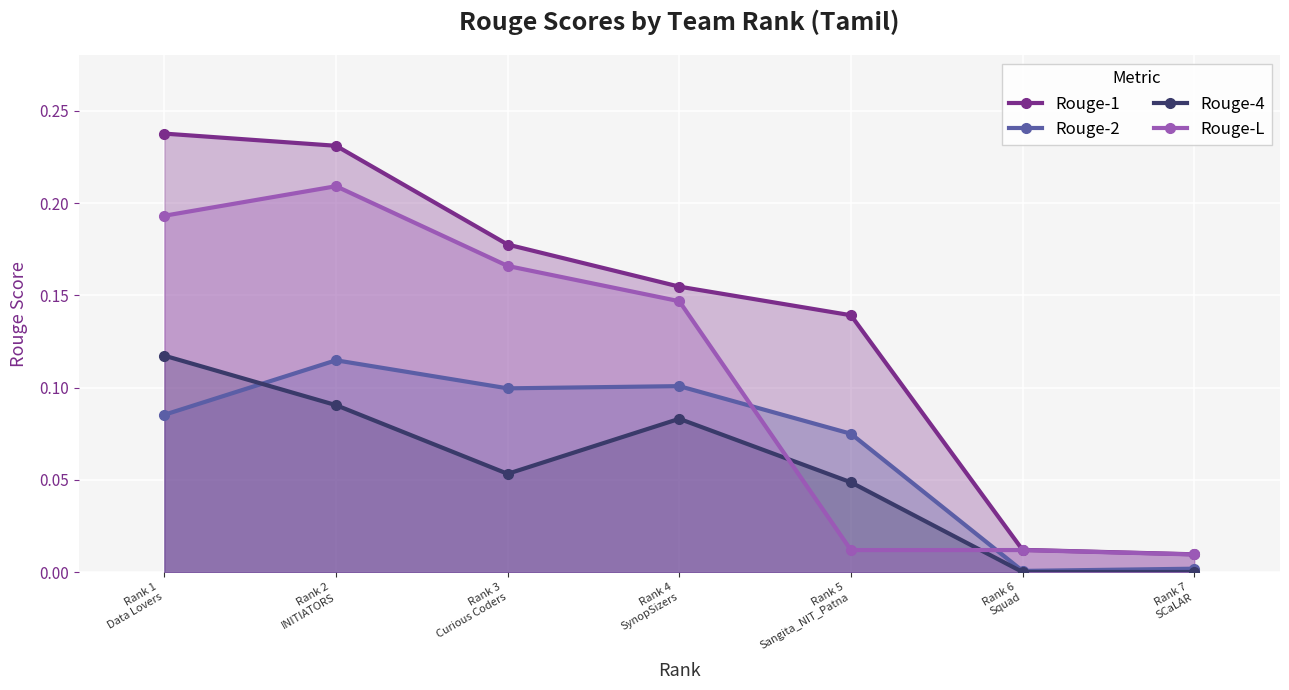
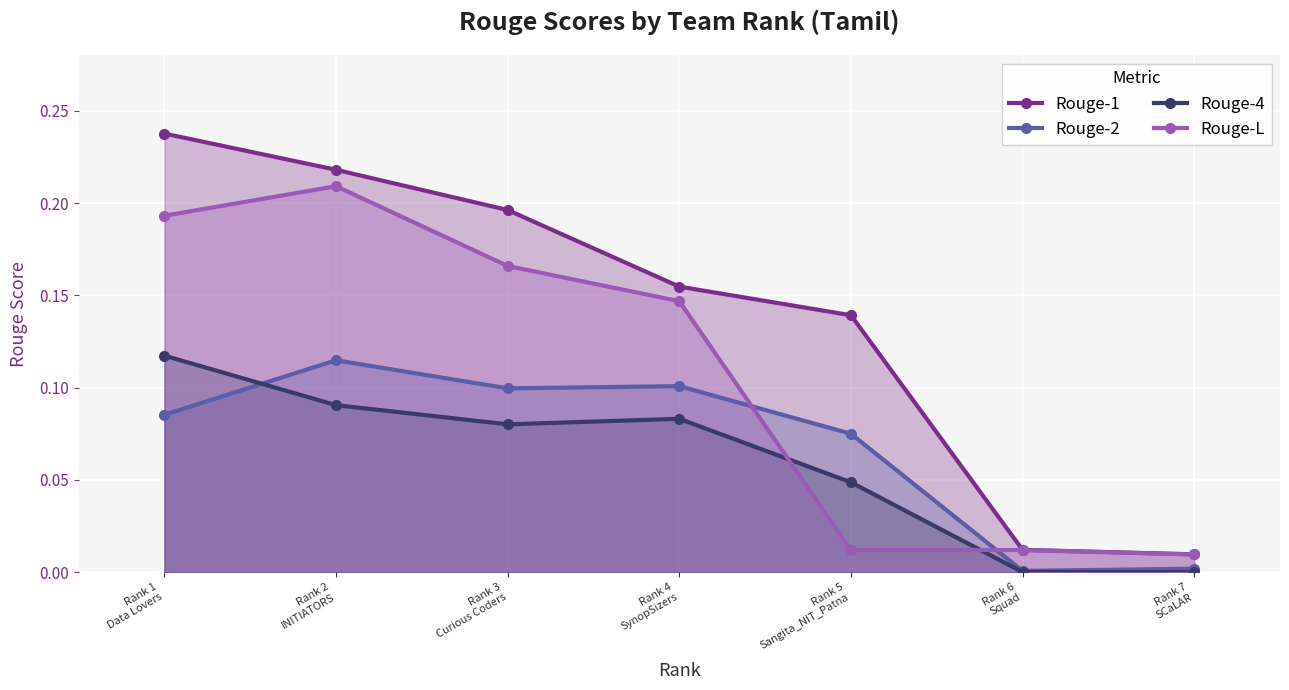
  {
    "Rouge-1": {
      "Rank 1 Data Lovers": 0.238,
-     "Rank 2 INITIATORS": 0.231,
-     "Rank 3 Curious Coders": 0.178,
+     "Rank 2 INITIATORS": 0.218,
+     "Rank 3 Curious Coders": 0.196,
      "Rank 4 SynopSizers": 0.155,
      "Rank 5 Sangita_NIT_Patna": 0.139
    },
    "Rouge-2": {
      "Rank 1 Data Lovers": 0.085,
      "Rank 2 INITIATORS": 0.115,
      "Rank 3 Curious Coders": 0.100,
      "Rank 4 SynopSizers": 0.101,
      "Rank 5 Sangita_NIT_Patna": 0.075,
      "Rank 7 SCaLAR": 0.002
    },
    "Rouge-4": {
      "Rank 1 Data Lovers": 0.117,
      "Rank 2 INITIATORS": 0.091,
-     "Rank 3 Curious Coders": 0.053,
+     "Rank 3 Curious Coders": 0.080,
      "Rank 4 SynopSizers": 0.083,
      "Rank 5 Sangita_NIT_Patna": 0.049,
      "Rank 7 SCaLAR": 0.000
    },
    "Rouge-L": {
      "Rank 1 Data Lovers": 0.193,
      "Rank 2 INITIATORS": 0.209,
      "Rank 3 Curious Coders": 0.166,
      "Rank 4 SynopSizers": 0.147,
      "Rank 5 Sangita_NIT_Patna": 0.012
    }
  }
